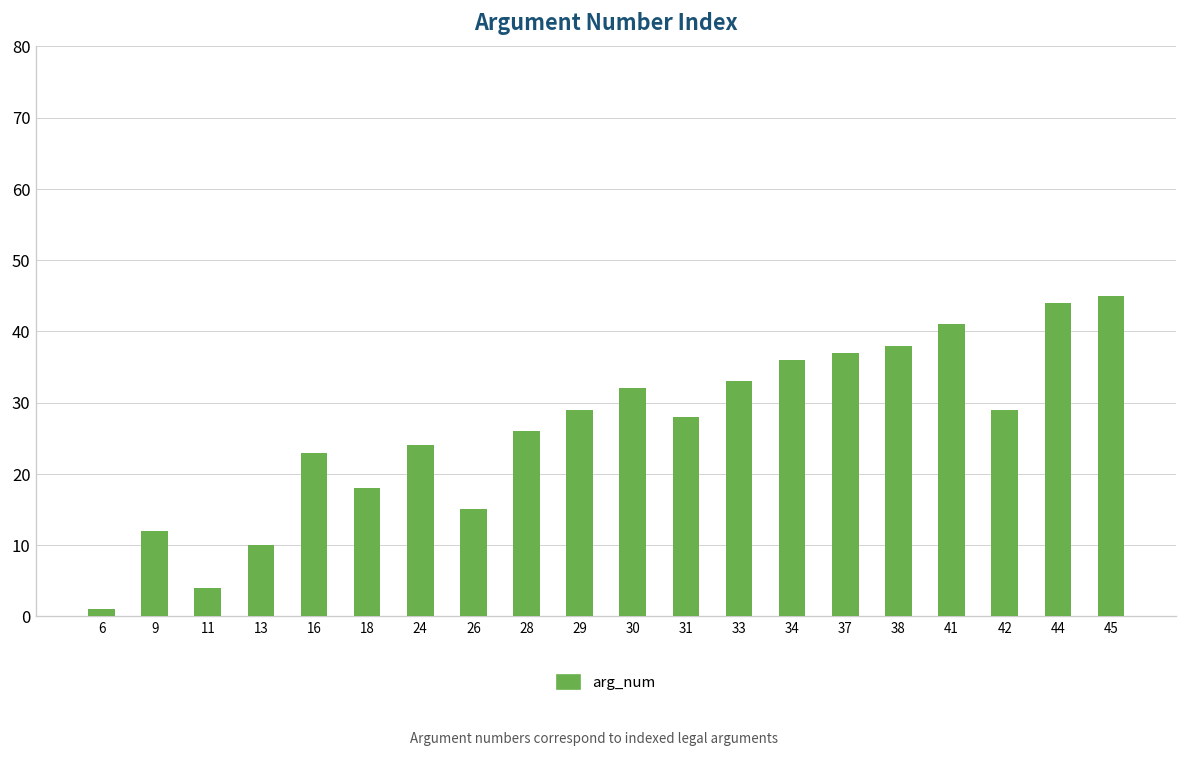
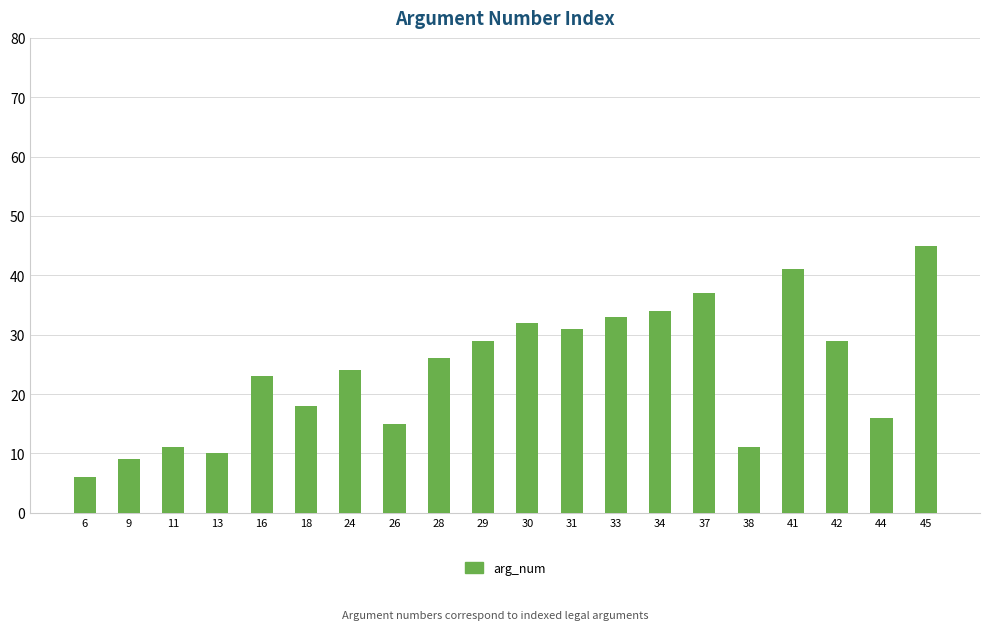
  {
-   "6": 1,
-   "9": 12,
-   "11": 4,
+   "6": 6,
+   "9": 9,
+   "11": 11,
    "13": 10,
    "16": 23,
    "18": 18,
    "24": 24,
    "26": 15,
    "28": 26,
    "29": 29,
    "30": 32,
-   "31": 28,
+   "31": 31,
    "33": 33,
-   "34": 36,
+   "34": 34,
    "37": 37,
-   "38": 38,
+   "38": 11,
    "41": 41,
    "42": 29,
-   "44": 44,
+   "44": 16,
    "45": 45
  }
